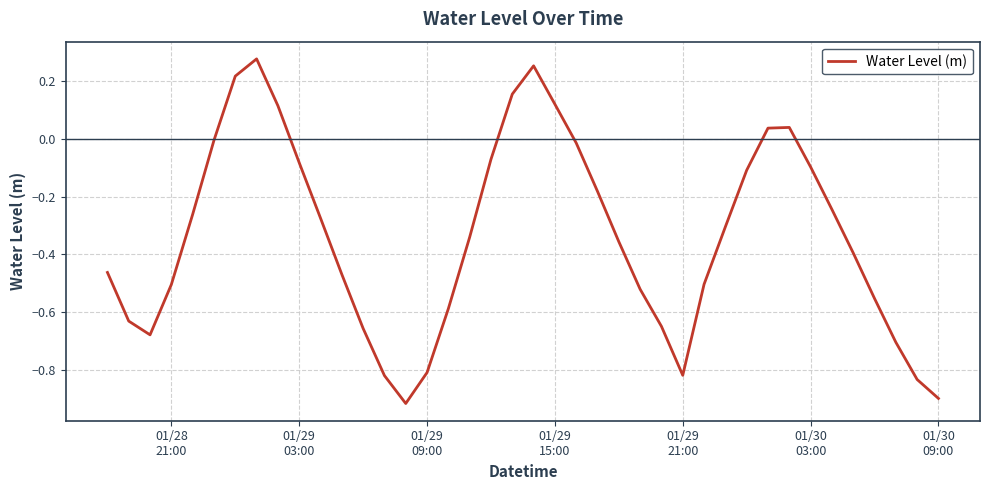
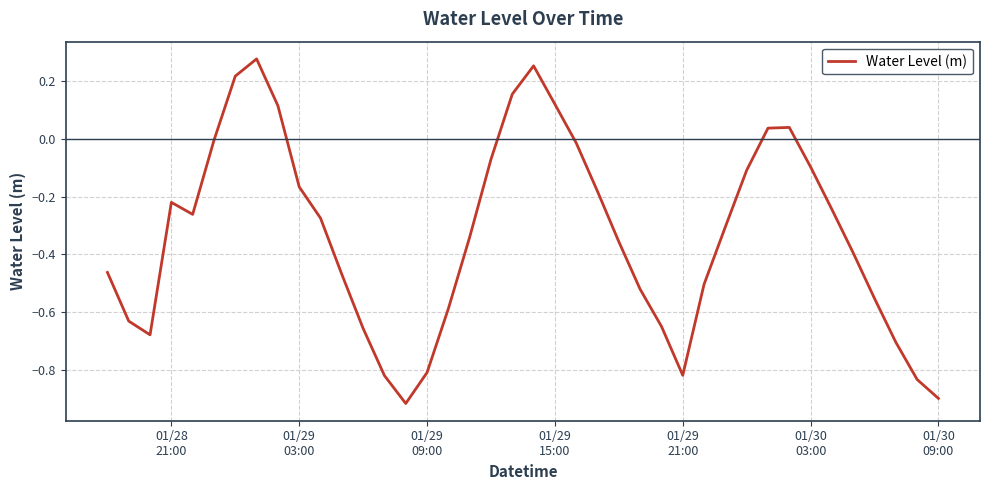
  {
-   "01/28 21:00": -0.50,
-   "01/29 03:00": -0.08,
+   "01/28 21:00": -0.22,
+   "01/29 03:00": -0.17,
    "01/29 09:00": -0.81,
    "01/29 15:00": 0.12,
    "01/29 21:00": -0.82,
    "01/30 03:00": -0.10,
    "01/30 09:00": -0.90
  }
